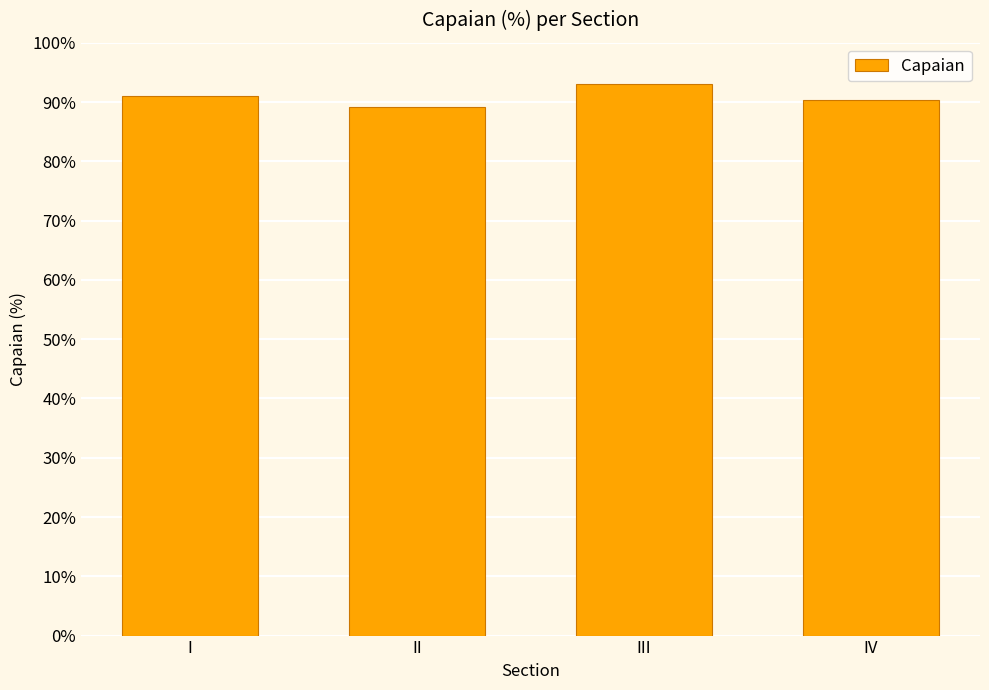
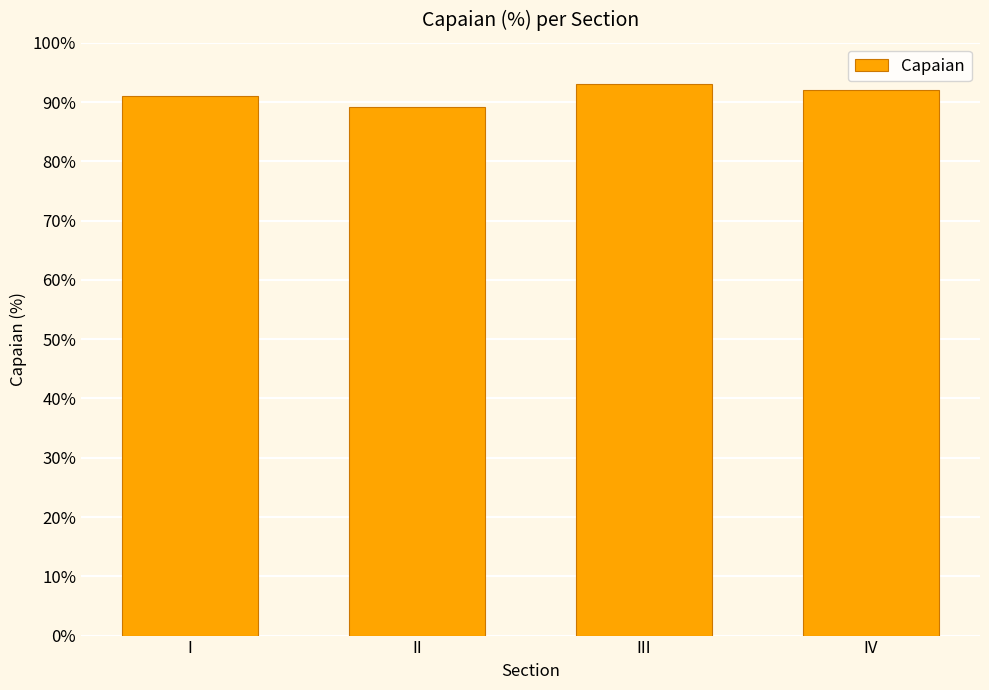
  {
    "I": "91%",
    "II": "89%",
    "III": "93%",
-   "IV": "90%"
+   "IV": "92%"
  }
